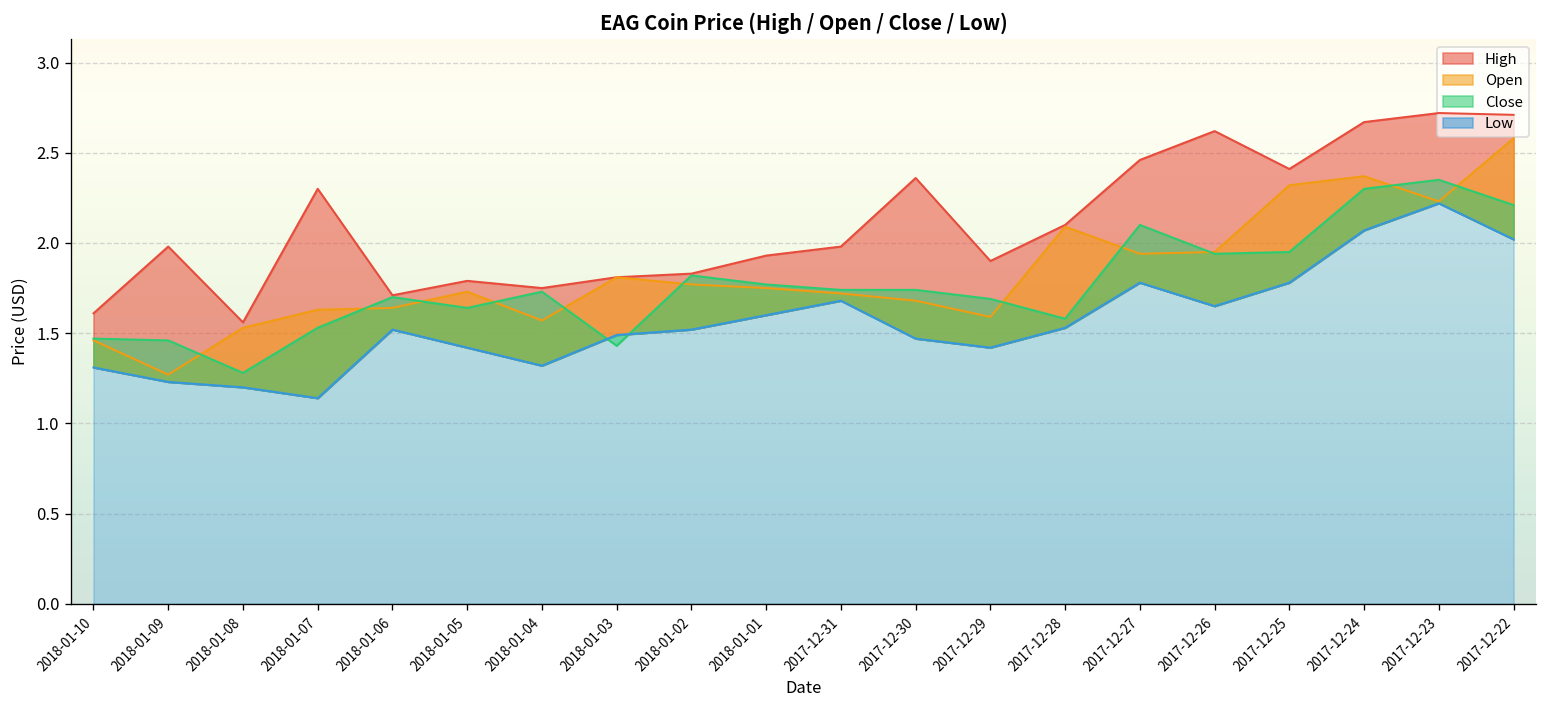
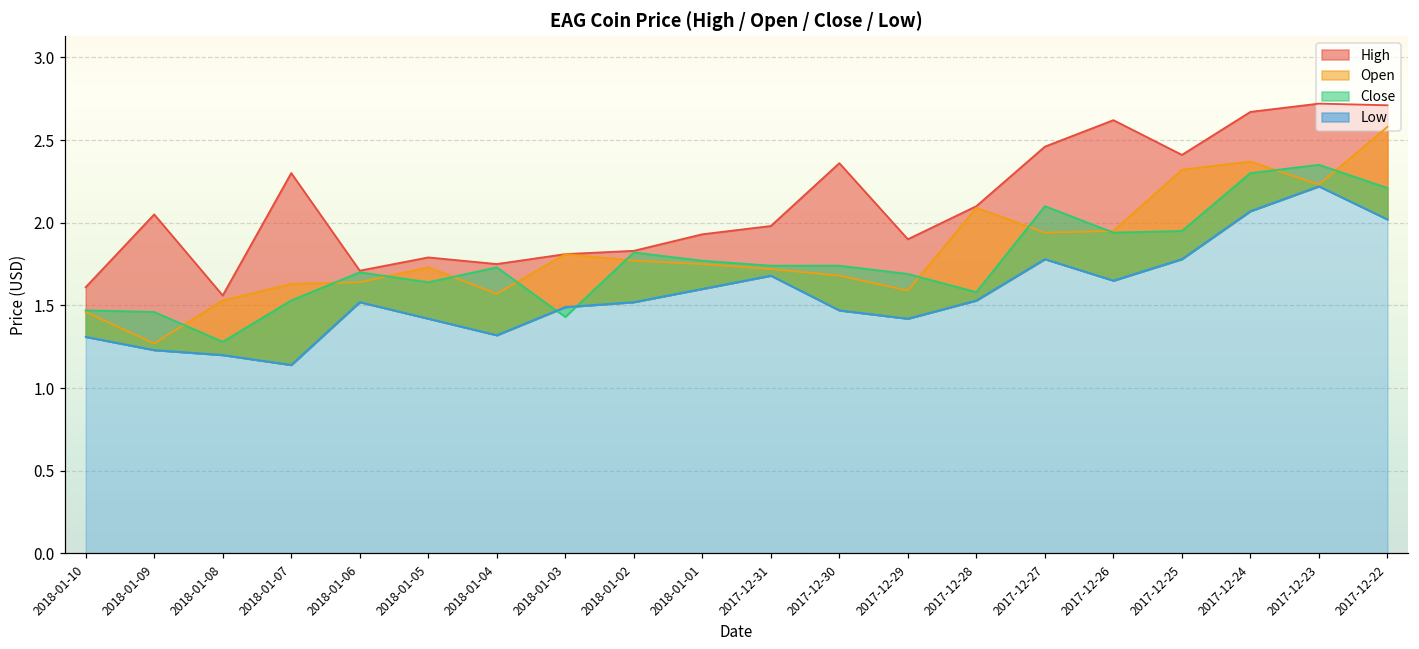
  {
    "High": {
      "2018-01-10": 1.61,
-     "2018-01-09": 1.98,
+     "2018-01-09": 2.05,
      "2018-01-08": 1.56,
      "2018-01-07": 2.30,
      "2018-01-05": 1.79,
      "2018-01-04": 1.75,
      "2018-01-01": 1.93,
      "2017-12-31": 1.98,
      "2017-12-30": 2.36,
      "2017-12-29": 1.90,
      "2017-12-27": 2.46,
      "2017-12-26": 2.62,
      "2017-12-25": 2.41,
      "2017-12-24": 2.67
    },
    "Open": {
      "2018-01-09": 1.27,
      "2018-01-08": 1.53,
      "2018-01-07": 1.63,
      "2018-01-06": 1.64,
      "2018-01-05": 1.73,
      "2018-01-04": 1.57,
      "2018-01-02": 1.77,
      "2018-01-01": 1.75,
      "2017-12-31": 1.72,
      "2017-12-30": 1.68,
      "2017-12-29": 1.59,
      "2017-12-27": 1.94,
      "2017-12-25": 2.32,
      "2017-12-24": 2.37
    },
    "Low": {
      "2018-01-10": 1.31,
      "2018-01-09": 1.23,
      "2018-01-08": 1.20,
      "2018-01-07": 1.14,
      "2018-01-06": 1.52,
      "2018-01-05": 1.42,
      "2018-01-04": 1.32,
      "2018-01-02": 1.52,
      "2018-01-01": 1.60,
      "2017-12-31": 1.68,
      "2017-12-30": 1.47,
      "2017-12-29": 1.42,
      "2017-12-28": 1.53,
      "2017-12-27": 1.78,
      "2017-12-26": 1.65,
      "2017-12-25": 1.78,
      "2017-12-24": 2.07,
      "2017-12-22": 2.02
    }
  }
